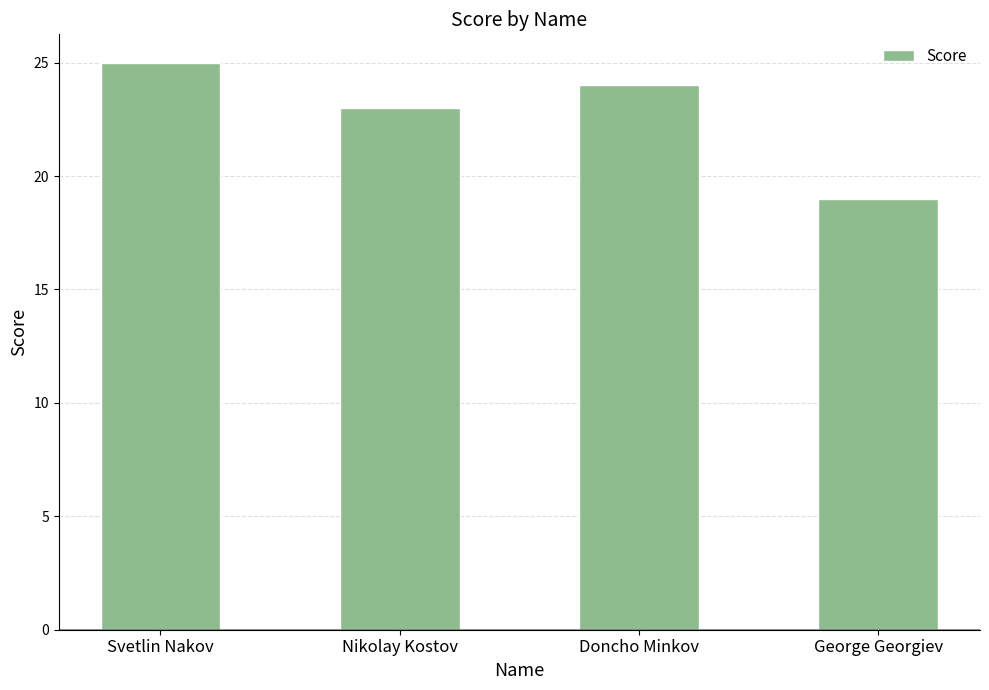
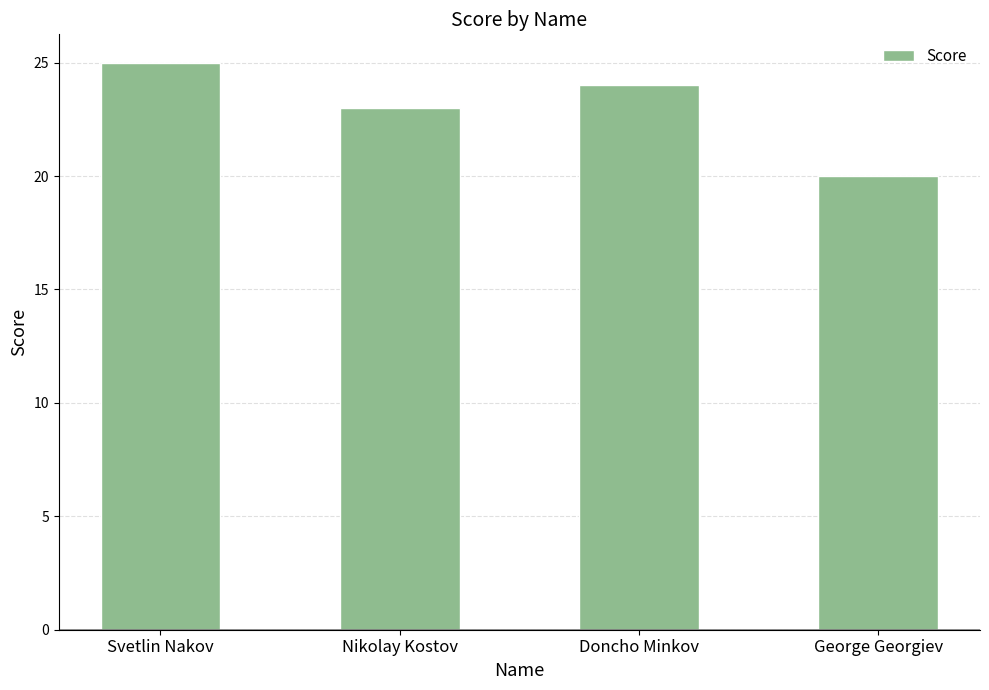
  {
    "Svetlin Nakov": 25,
    "Nikolay Kostov": 23,
    "Doncho Minkov": 24,
-   "George Georgiev": 19
+   "George Georgiev": 20
  }
